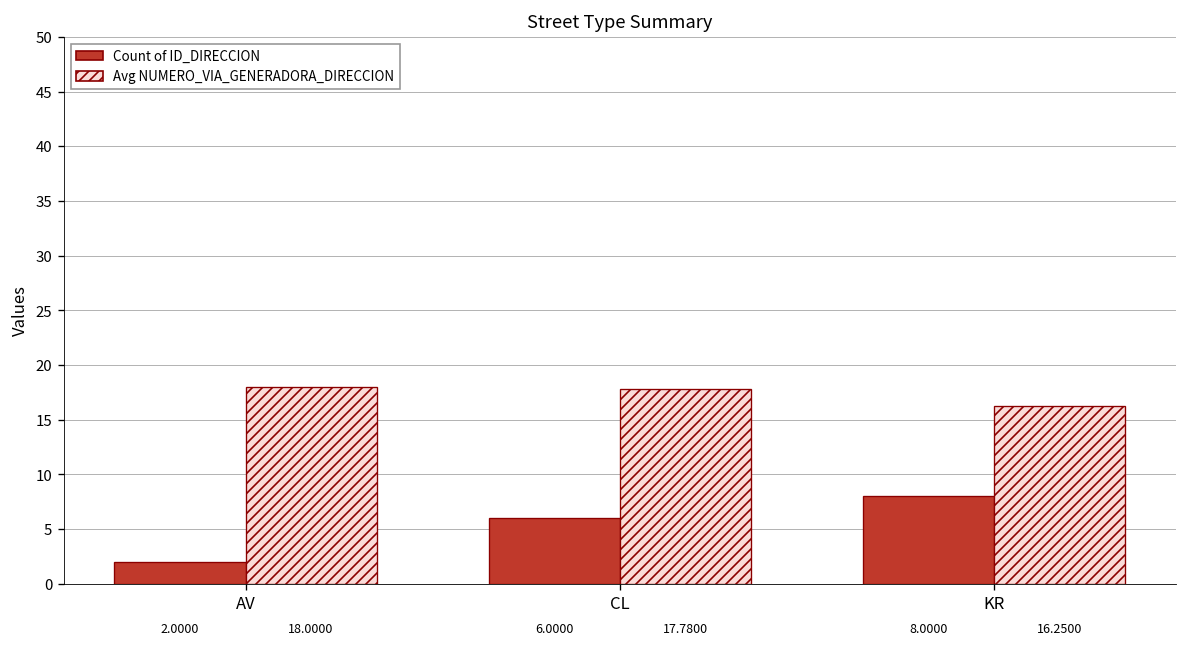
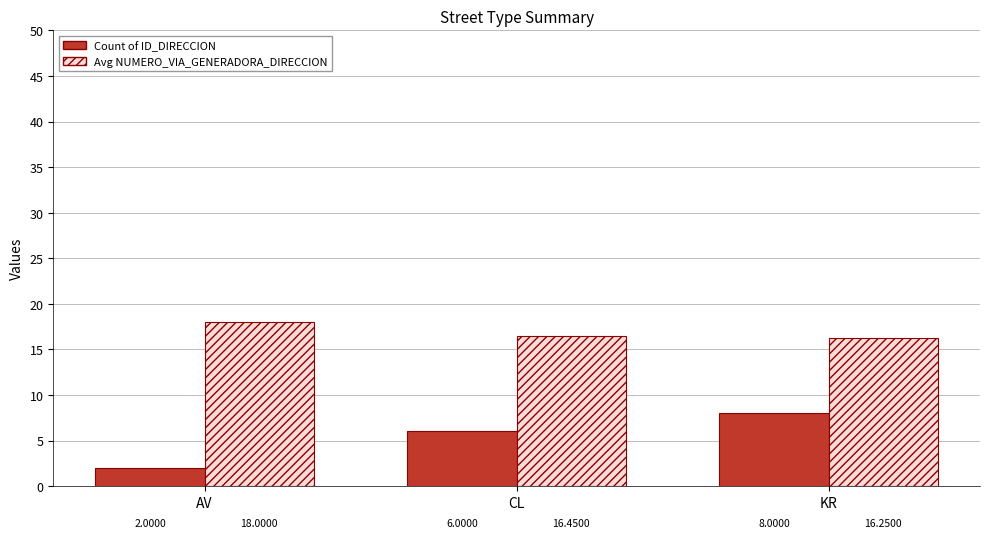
  {
    "Count of ID_DIRECCION": {
      "AV": 2,
      "CL": 6,
      "KR": 8
    },
    "Avg NUMERO_VIA_GENERADORA_DIRECCION": {
-     "CL": 17.7800
+     "CL": 16.4500
    }
  }
